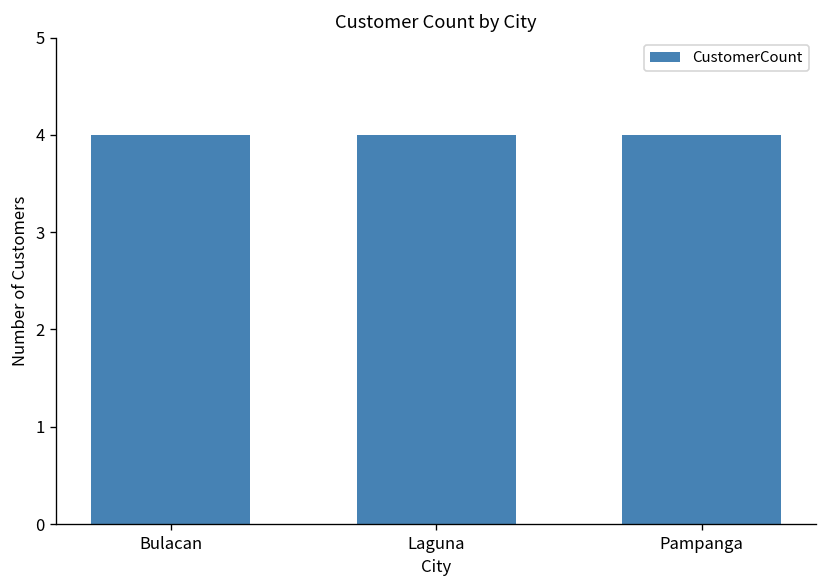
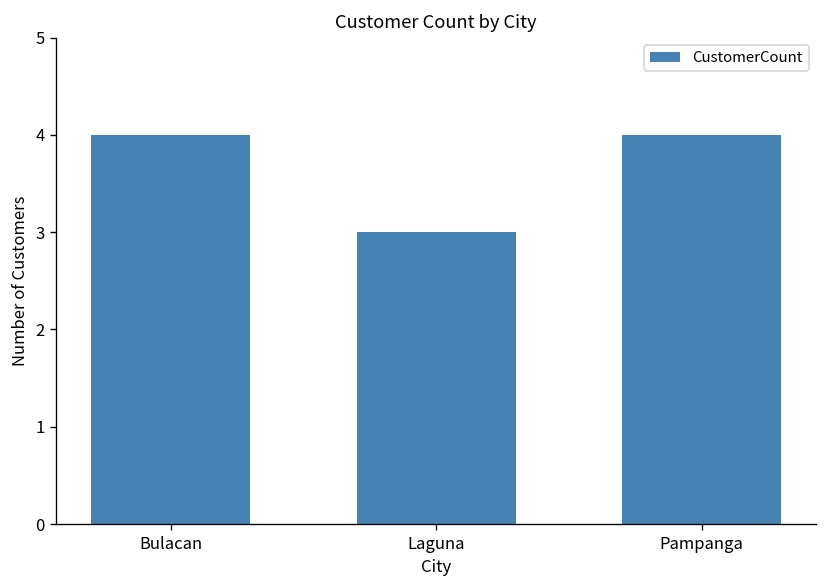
  {
    "Bulacan": 4,
-   "Laguna": 4,
+   "Laguna": 3,
    "Pampanga": 4
  }
